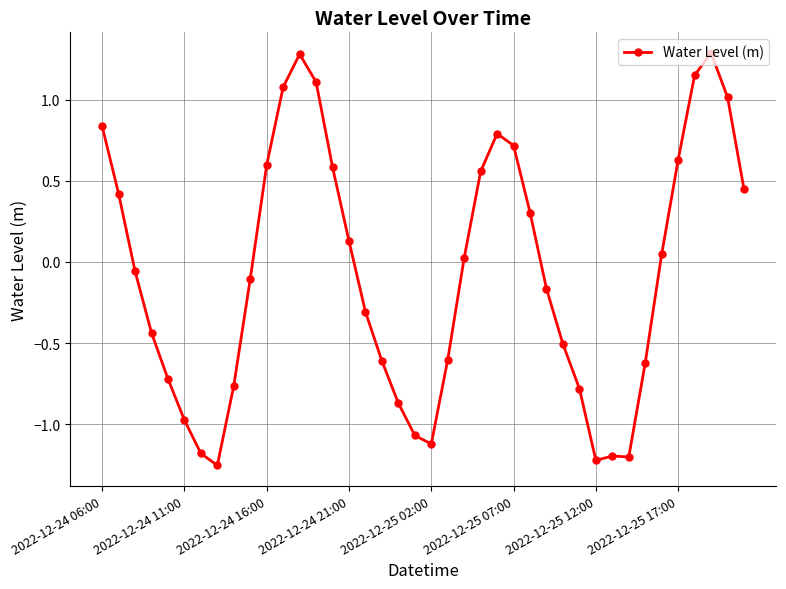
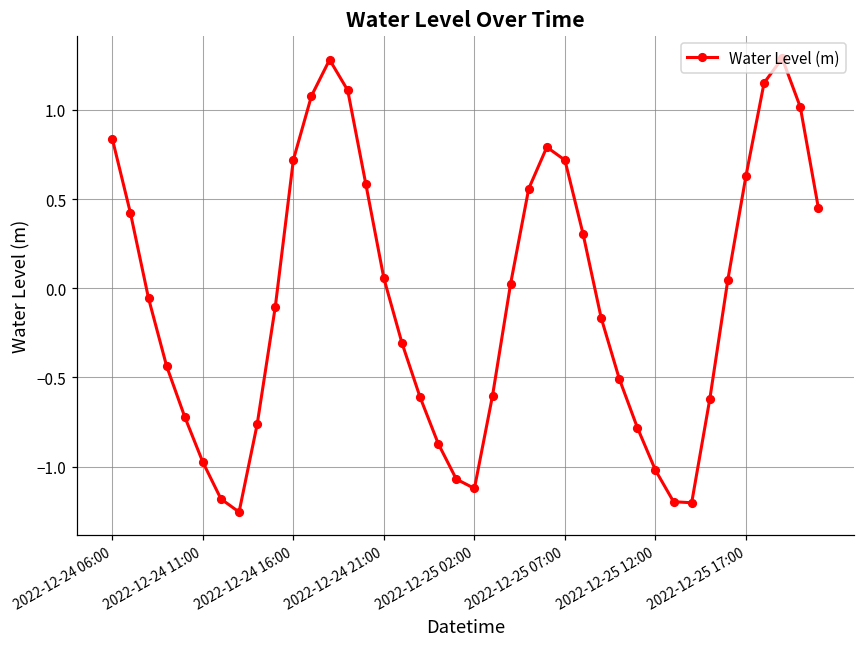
  {
    "2022-12-24 06:00": 0.84,
    "2022-12-24 11:00": -0.97,
-   "2022-12-24 16:00": 0.60,
-   "2022-12-24 21:00": 0.13,
+   "2022-12-24 16:00": 0.72,
+   "2022-12-24 21:00": 0.06,
    "2022-12-25 02:00": -1.12,
    "2022-12-25 07:00": 0.72,
-   "2022-12-25 12:00": -1.22,
+   "2022-12-25 12:00": -1.02,
    "2022-12-25 17:00": 0.63
  }
